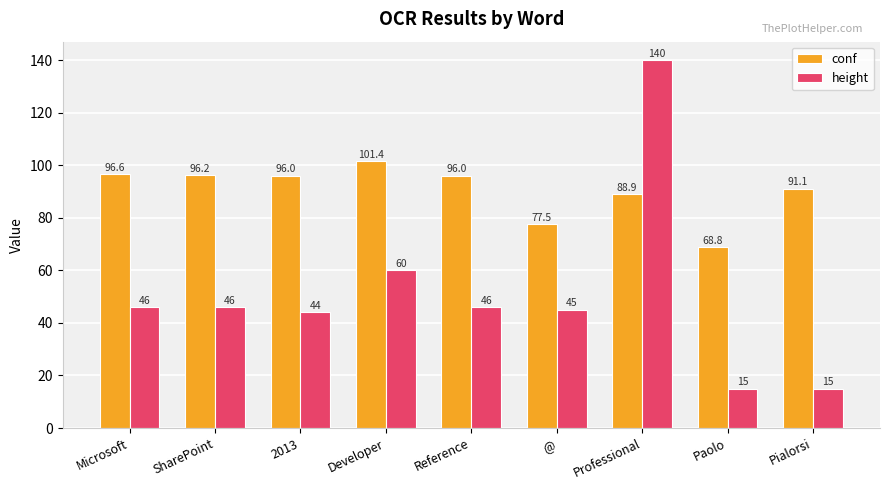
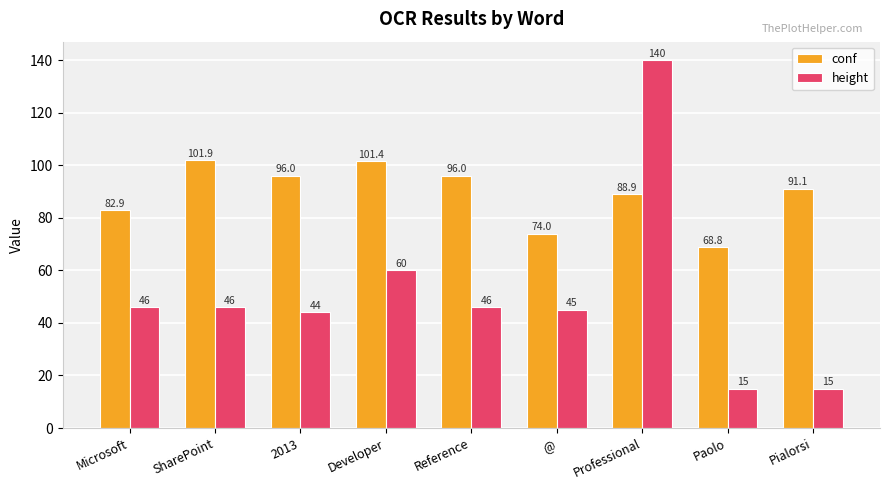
  {
    "conf": {
-     "Microsoft": 96.6,
-     "SharePoint": 96.2,
+     "Microsoft": 82.9,
+     "SharePoint": 101.9,
      "2013": 96.0,
      "Developer": 101.4,
      "Reference": 96.0,
-     "@": 77.5,
+     "@": 74.0,
      "Professional": 88.9,
      "Paolo": 68.8,
      "Pialorsi": 91.1
    },
    "height": {
      "Microsoft": 46,
      "SharePoint": 46,
      "2013": 44,
      "Developer": 60,
      "Reference": 46,
      "@": 45,
      "Professional": 140,
      "Paolo": 15,
      "Pialorsi": 15
    }
  }
